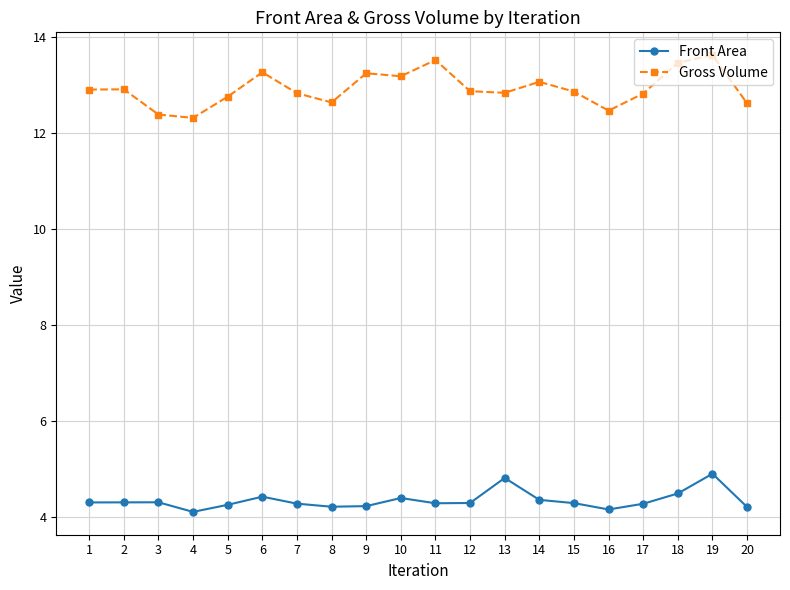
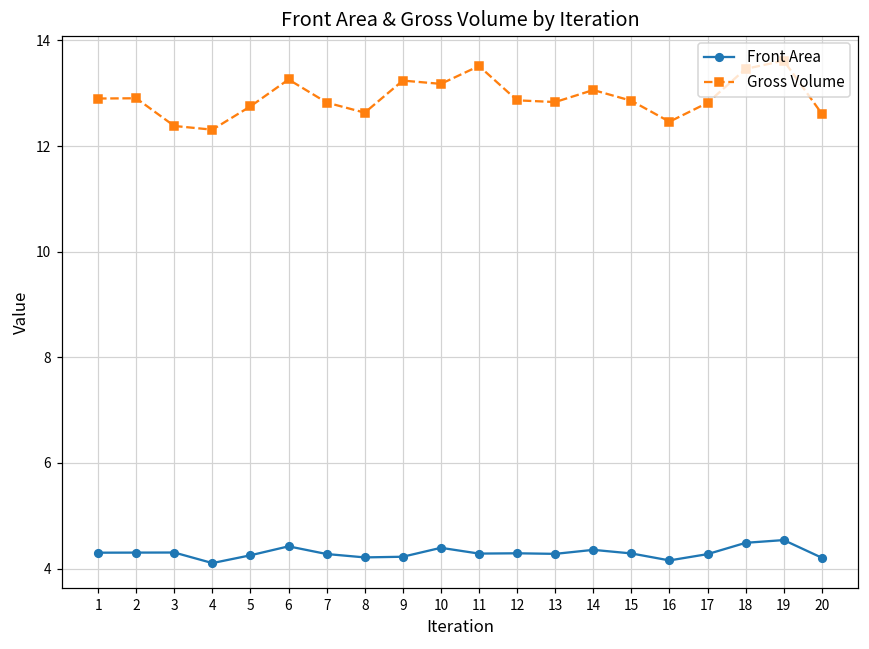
  {
    "Front Area": {
      "1": 4.3,
      "2": 4.3,
      "3": 4.3,
      "4": 4.1,
      "5": 4.3,
      "6": 4.4,
      "7": 4.3,
      "8": 4.2,
      "9": 4.2,
      "10": 4.4,
      "11": 4.3,
      "12": 4.3,
-     "13": 4.8,
+     "13": 4.3,
      "14": 4.4,
      "15": 4.3,
      "16": 4.2,
      "17": 4.3,
      "18": 4.5,
-     "19": 4.9,
+     "19": 4.5,
      "20": 4.2
    },
    "Gross Volume": {
      "1": 12.9,
      "2": 12.9,
      "3": 12.4,
      "4": 12.3,
      "5": 12.8,
      "6": 13.3,
      "7": 12.8,
      "8": 12.6,
      "9": 13.2,
      "10": 13.2,
      "11": 13.5,
      "12": 12.9,
      "13": 12.8,
      "14": 13.1,
      "15": 12.9,
      "16": 12.5,
      "17": 12.8,
      "20": 12.6
    }
  }
